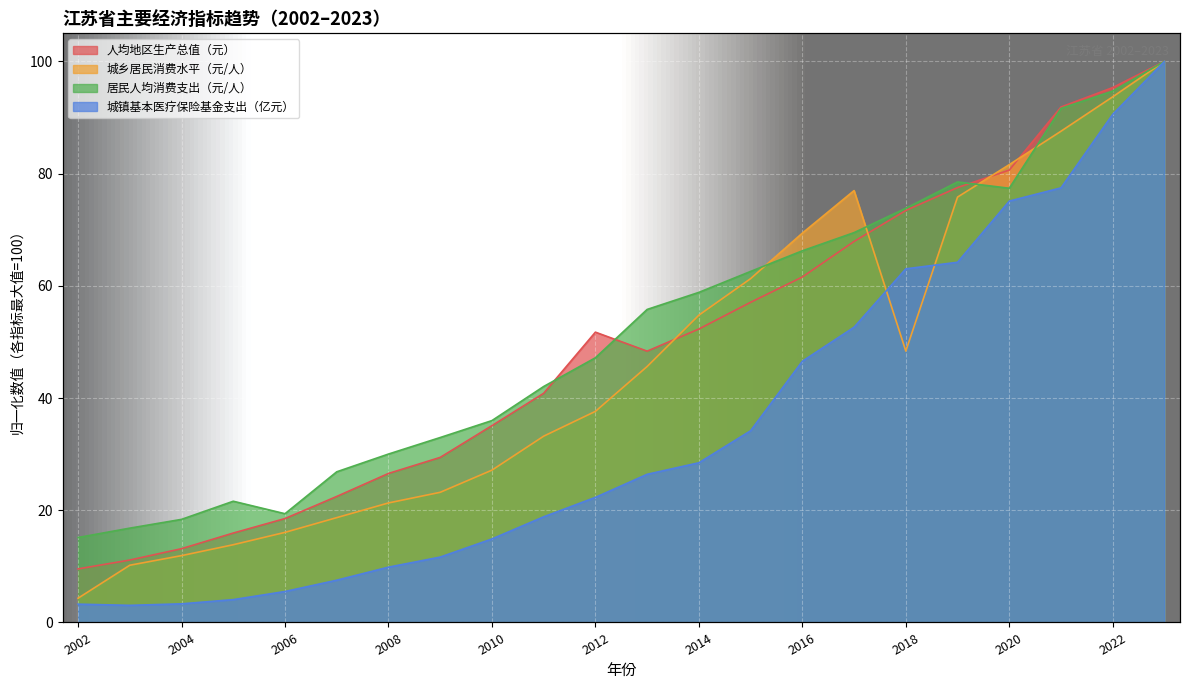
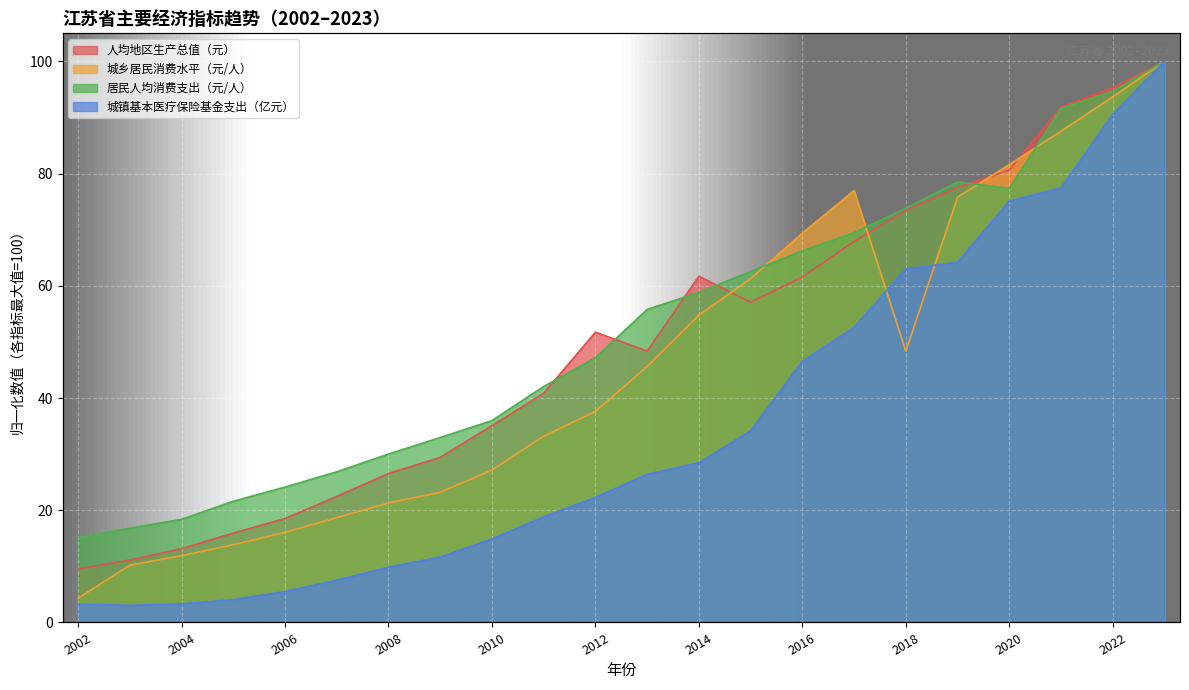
  {
    "人均地区生产总值（元）": {
      "2002": 10,
      "2004": 13,
      "2006": 19,
      "2008": 27,
      "2010": 35,
      "2012": 52,
-     "2014": 52,
+     "2014": 62,
      "2016": 62,
      "2020": 81,
      "2022": 95
    },
    "城乡居民消费水平（元/人）": {
      "2002": 4,
      "2004": 12,
      "2006": 16,
      "2008": 21,
      "2010": 27,
      "2012": 38,
      "2014": 55,
      "2016": 69,
      "2018": 48,
      "2020": 82,
      "2022": 94
    },
    "居民人均消费支出（元/人）": {
      "2002": 15,
      "2004": 18,
-     "2006": 19,
+     "2006": 24,
      "2008": 30,
      "2010": 36,
      "2012": 47,
      "2014": 59,
      "2016": 66,
      "2020": 77,
      "2022": 95
    },
    "城镇基本医疗保险基金支出（亿元）": {
      "2002": 3,
      "2004": 3,
      "2006": 6,
      "2008": 10,
      "2010": 15,
      "2012": 22,
      "2014": 28,
      "2016": 47,
      "2018": 63,
      "2020": 75,
      "2022": 91
    }
  }
